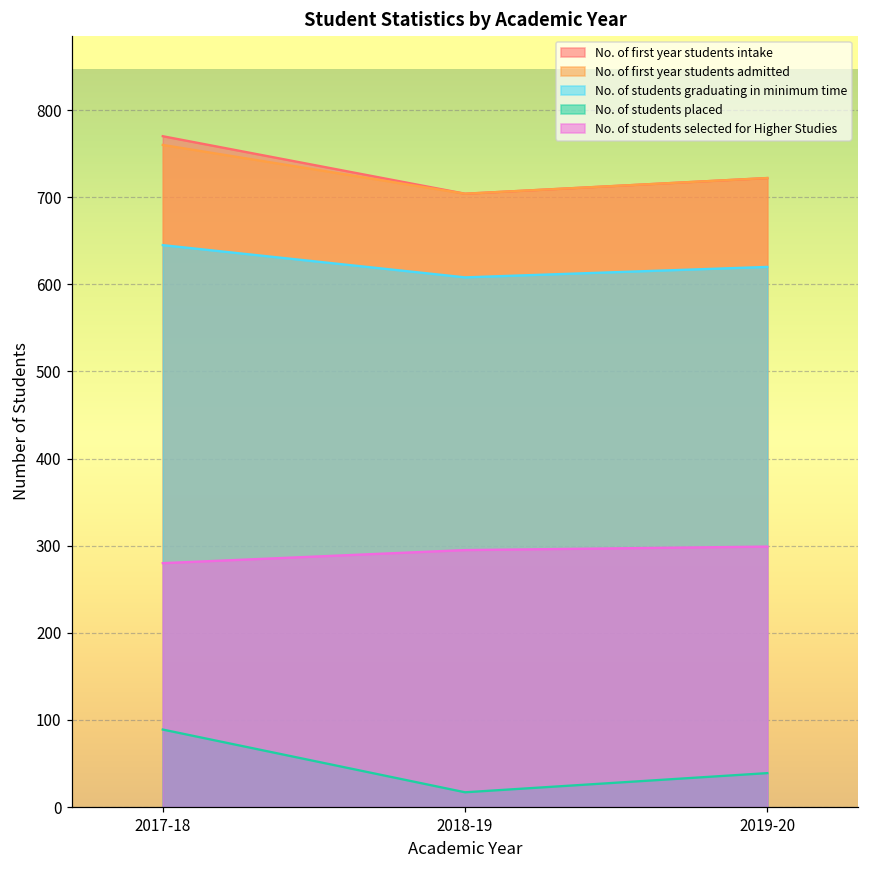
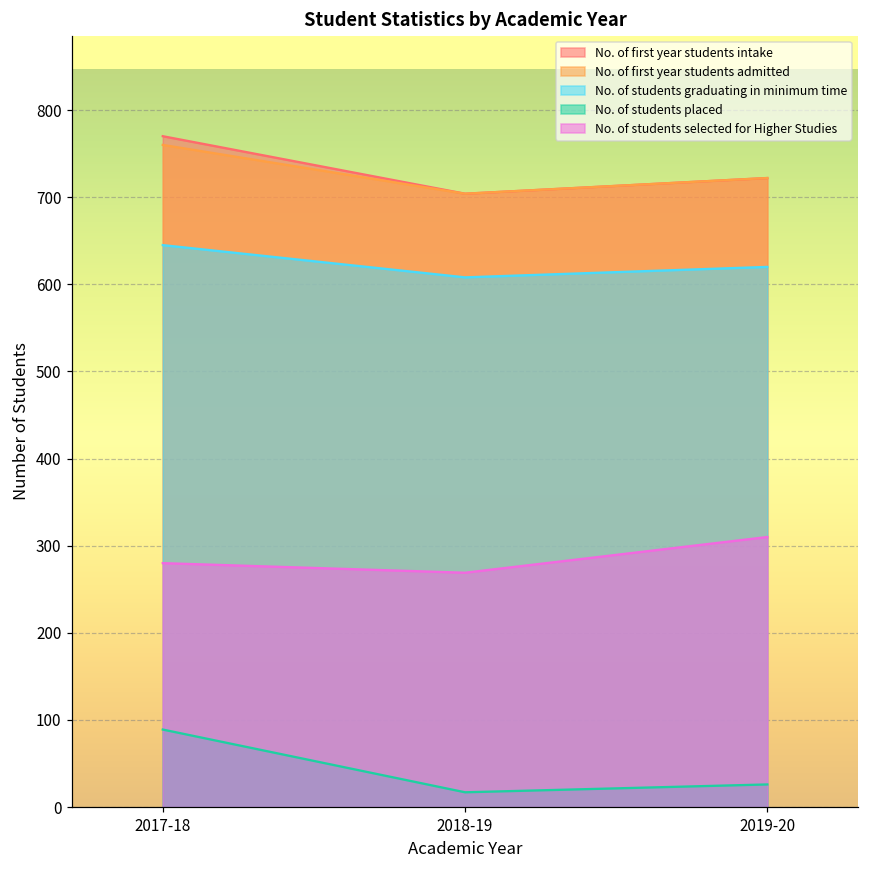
  {
    "No. of students graduating in minimum time": {
      "2017-18": 650,
      "2018-19": 610,
      "2019-20": 620
    },
    "No. of students placed": {
      "2017-18": 90,
      "2018-19": 20,
-     "2019-20": 40
+     "2019-20": 30
    },
    "No. of students selected for Higher Studies": {
      "2017-18": 280,
-     "2018-19": 300,
-     "2019-20": 300
+     "2018-19": 270,
+     "2019-20": 310
    }
  }
